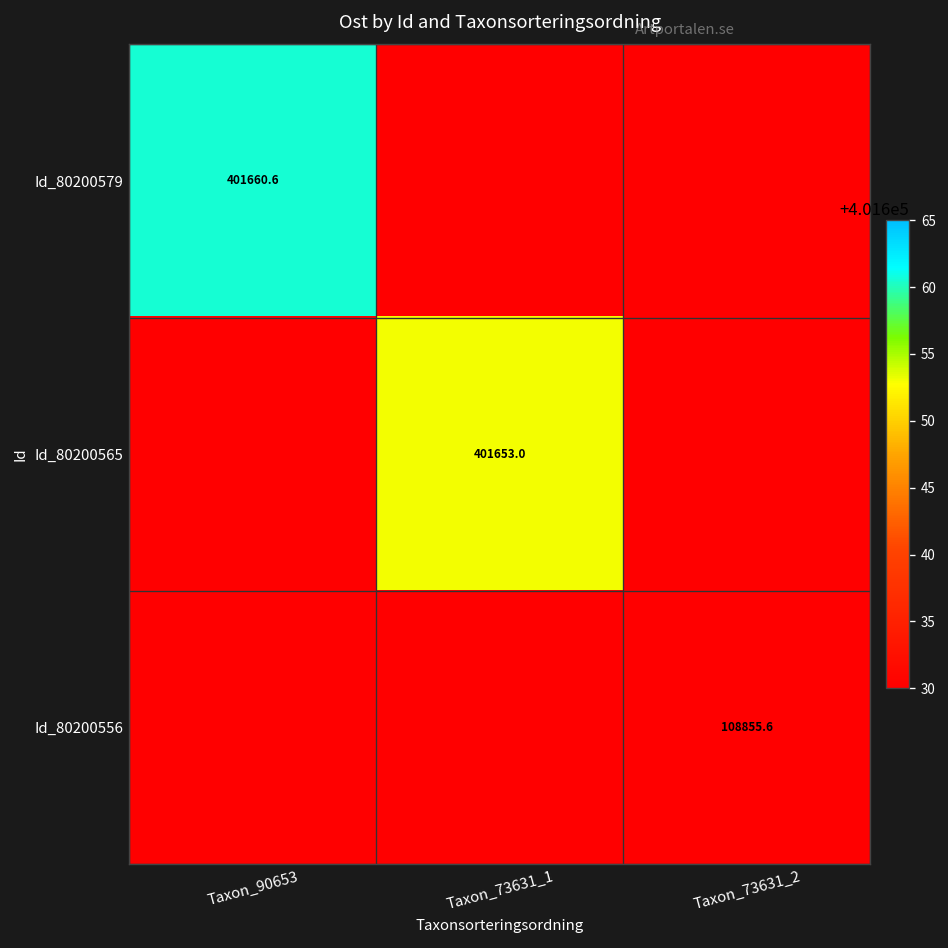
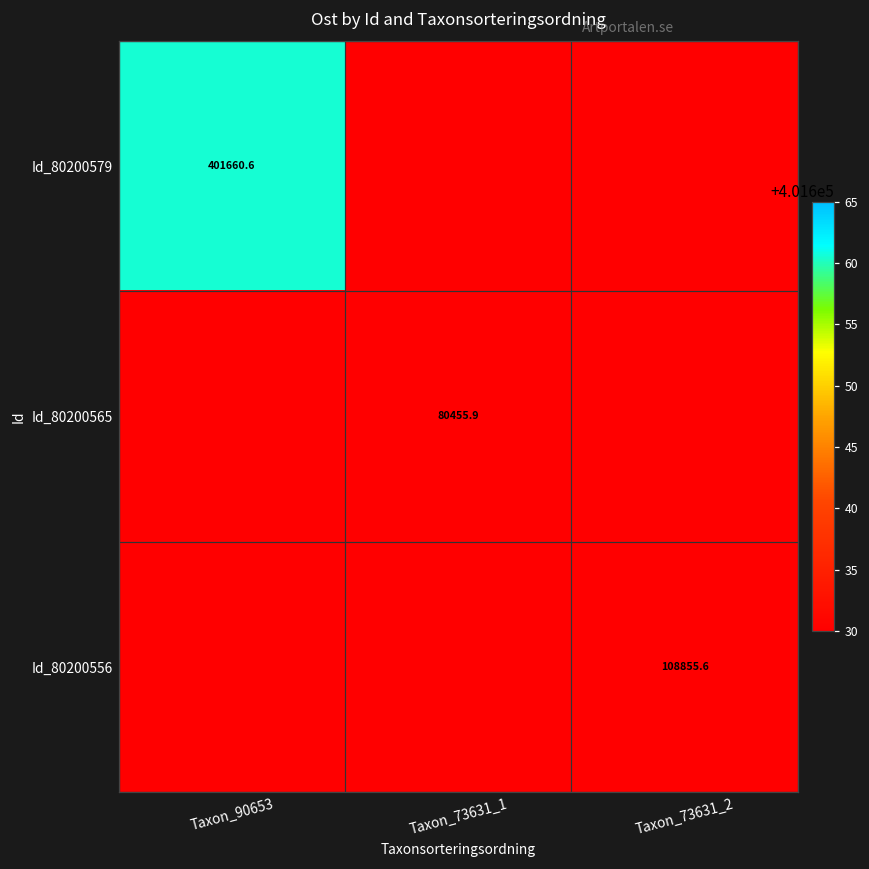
  {
    "Id_80200579": {
      "Taxon_90653": 401660.6
    },
    "Id_80200565": {
-     "Taxon_73631_1": 401653.0
+     "Taxon_73631_1": 80455.9
    },
    "Id_80200556": {
      "Taxon_73631_2": 108855.6
    }
  }
